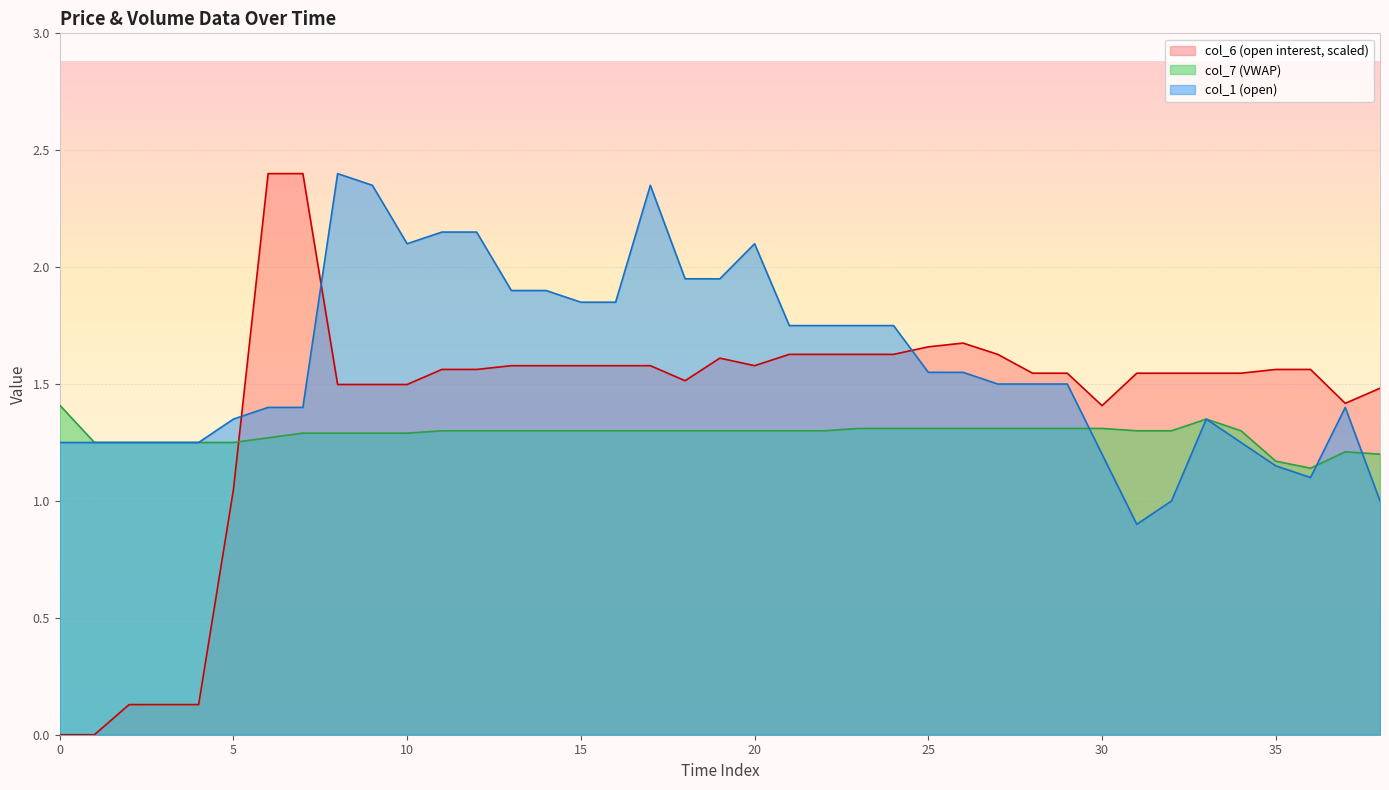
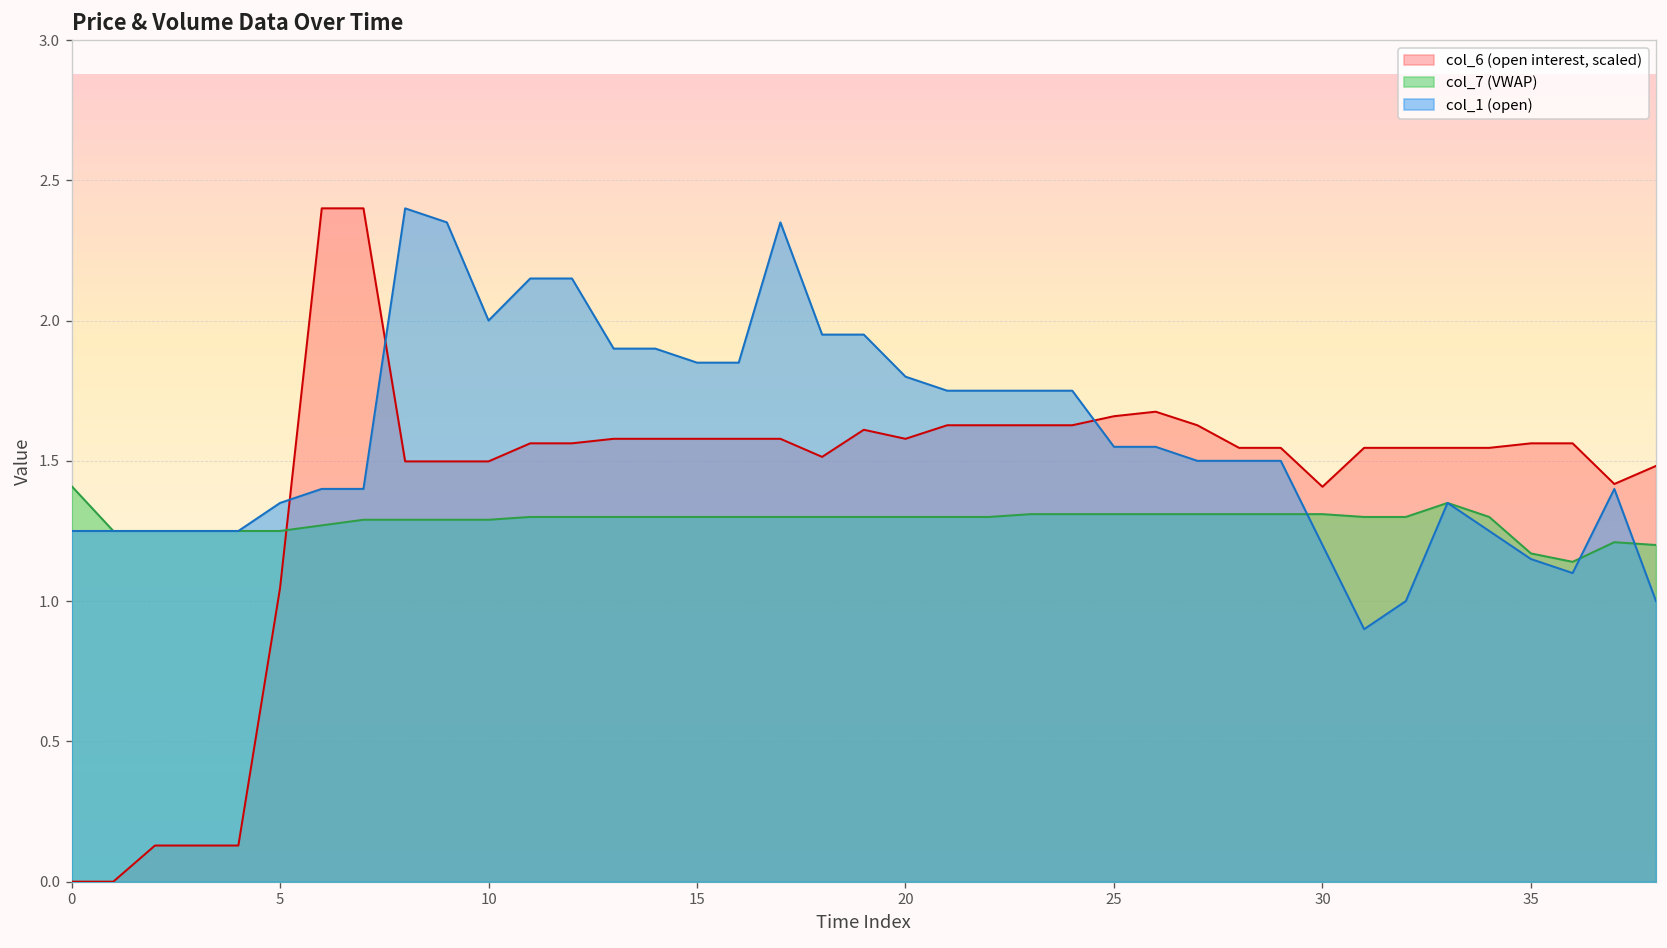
  {
    "col_6 (open interest, scaled)": {
      "0": 0.0,
      "5": 1.05,
      "10": 1.5,
      "15": 1.58,
      "20": 1.58,
      "25": 1.66,
      "30": 1.4,
      "35": 1.56
    },
    "col_7 (VWAP)": {
      "0": 1.4,
      "5": 1.25,
      "10": 1.3,
      "15": 1.3,
      "20": 1.3,
      "25": 1.3,
      "30": 1.3,
      "35": 1.17
    },
    "col_1 (open)": {
      "0": 1.25,
      "5": 1.35,
-     "10": 2.1,
+     "10": 2.0,
      "15": 1.85,
-     "20": 2.1,
+     "20": 1.8,
      "25": 1.55,
      "30": 1.2,
      "35": 1.15
    }
  }
